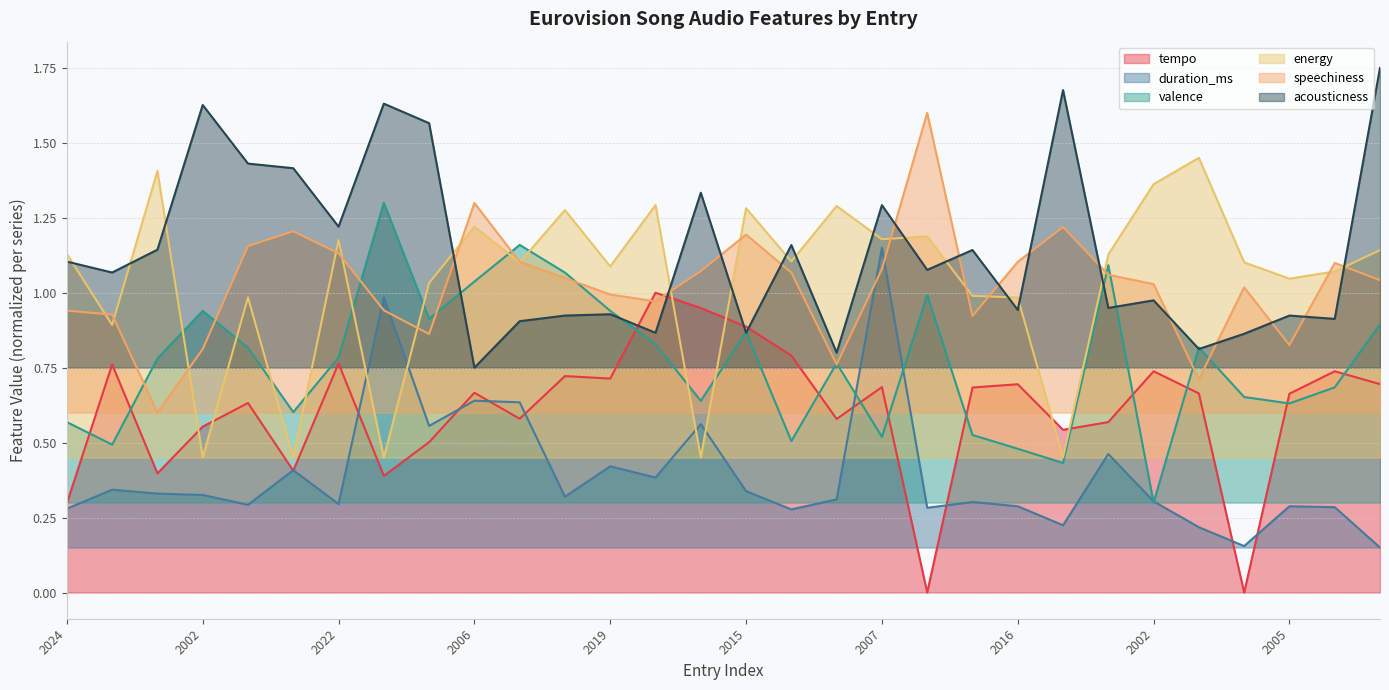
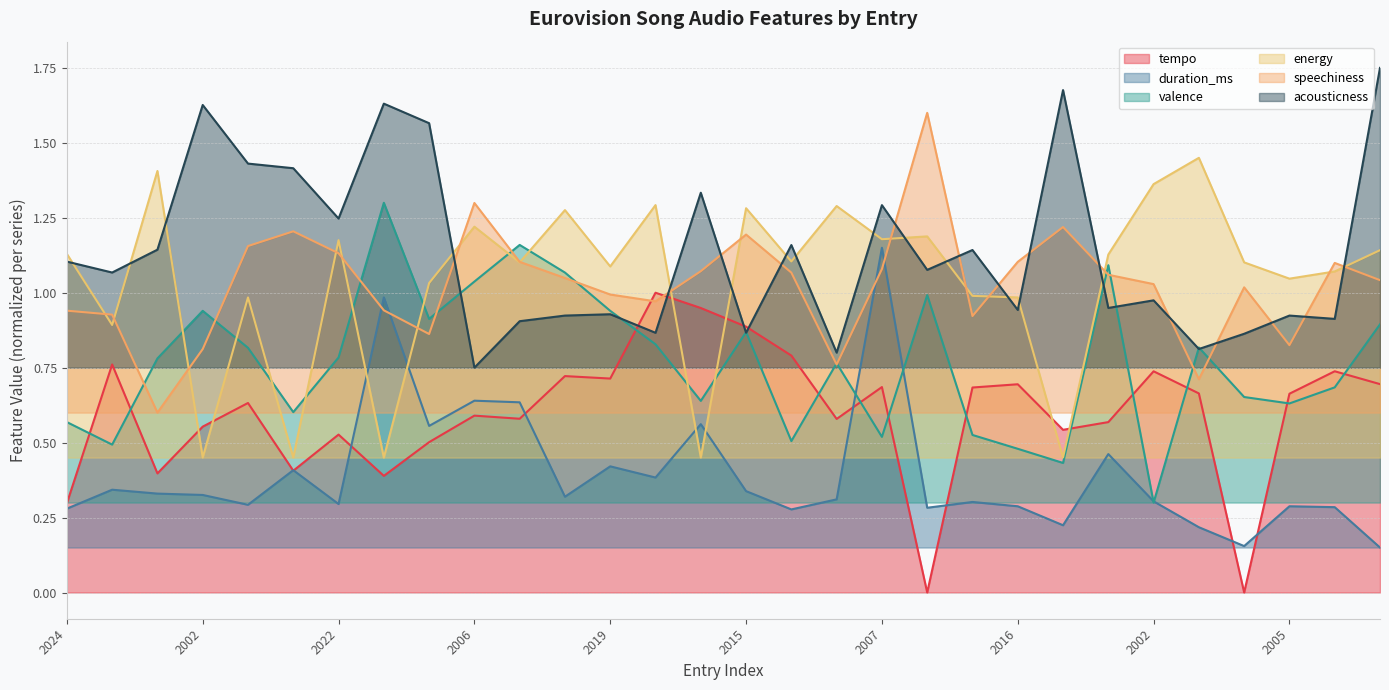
  {
    "tempo": {
      "2024": 0.30,
-     "2022": 0.76,
-     "2006": 0.67,
+     "2022": 0.53,
+     "2006": 0.59,
      "2019": 0.71,
      "2015": 0.89,
      "2007": 0.69,
      "2016": 0.69,
      "2005": 0.66
    },
    "acousticness": {
      "2024": 1.10,
-     "2022": 1.22,
+     "2022": 1.25,
      "2019": 0.93,
      "2007": 1.29,
      "2016": 0.94,
      "2005": 0.92
    }
  }
